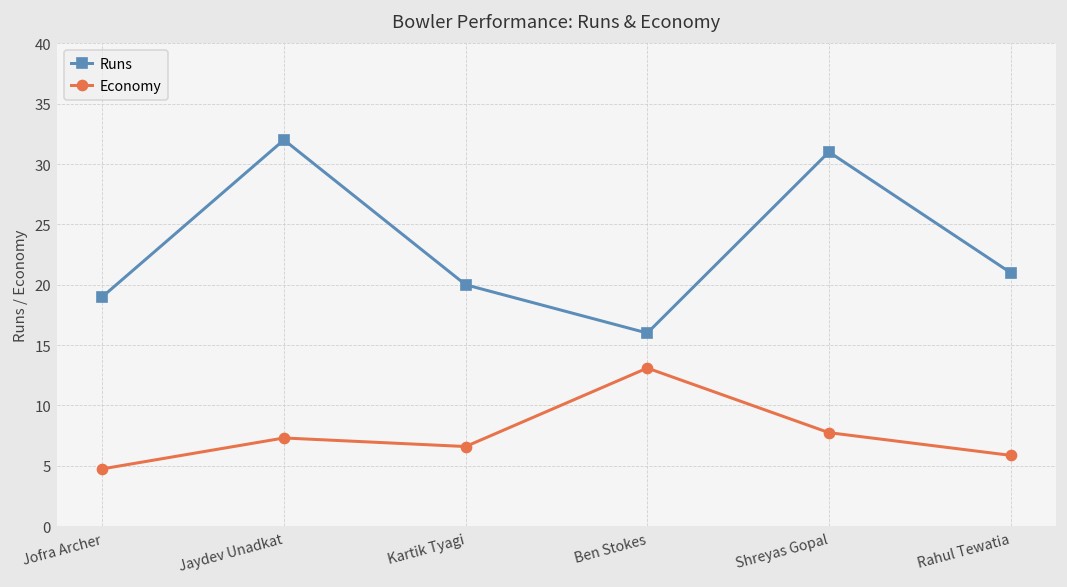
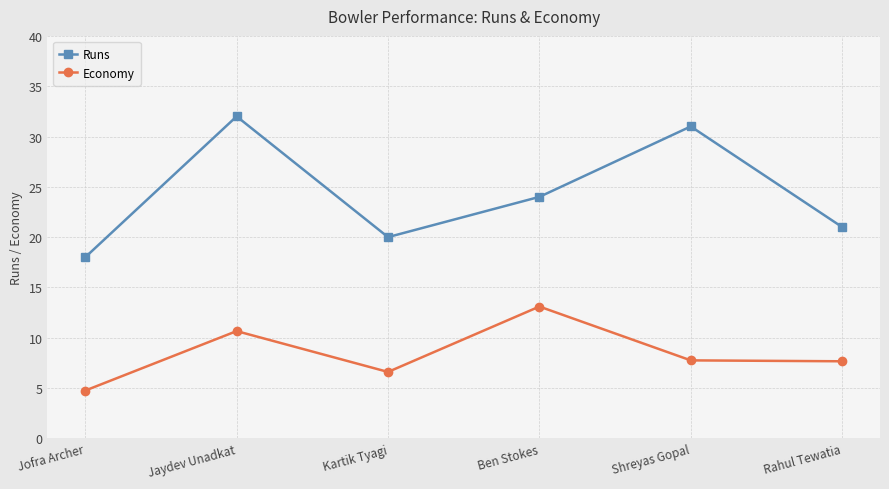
  {
    "Runs": {
-     "Jofra Archer": 19,
+     "Jofra Archer": 18,
      "Jaydev Unadkat": 32,
      "Kartik Tyagi": 20,
-     "Ben Stokes": 16,
+     "Ben Stokes": 24,
      "Shreyas Gopal": 31,
      "Rahul Tewatia": 21
    },
    "Economy": {
      "Jofra Archer": 4.8,
-     "Jaydev Unadkat": 7.3,
+     "Jaydev Unadkat": 10.7,
      "Kartik Tyagi": 6.6,
      "Ben Stokes": 13.1,
      "Shreyas Gopal": 7.8,
-     "Rahul Tewatia": 5.9
+     "Rahul Tewatia": 7.7
    }
  }
